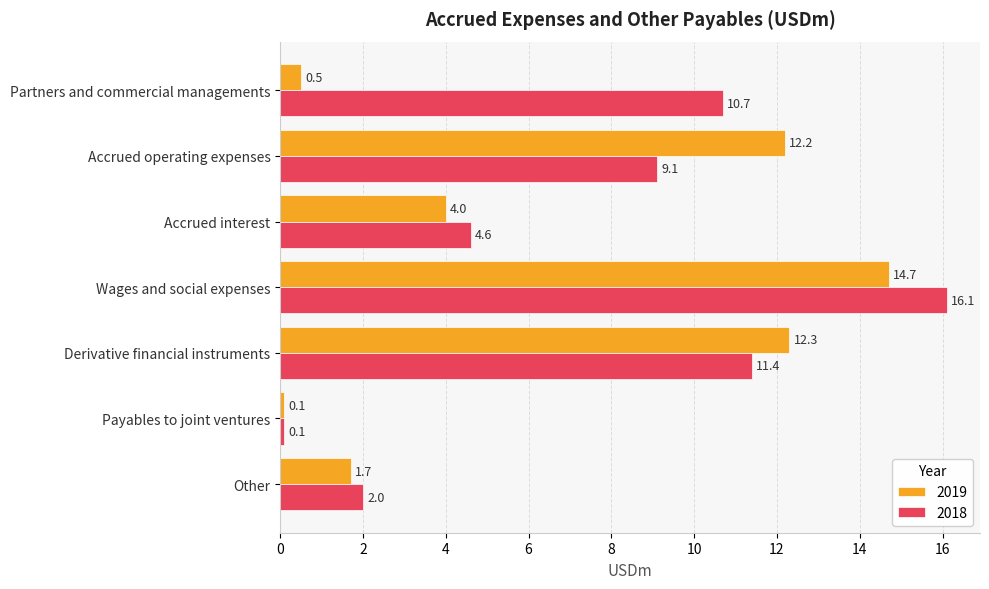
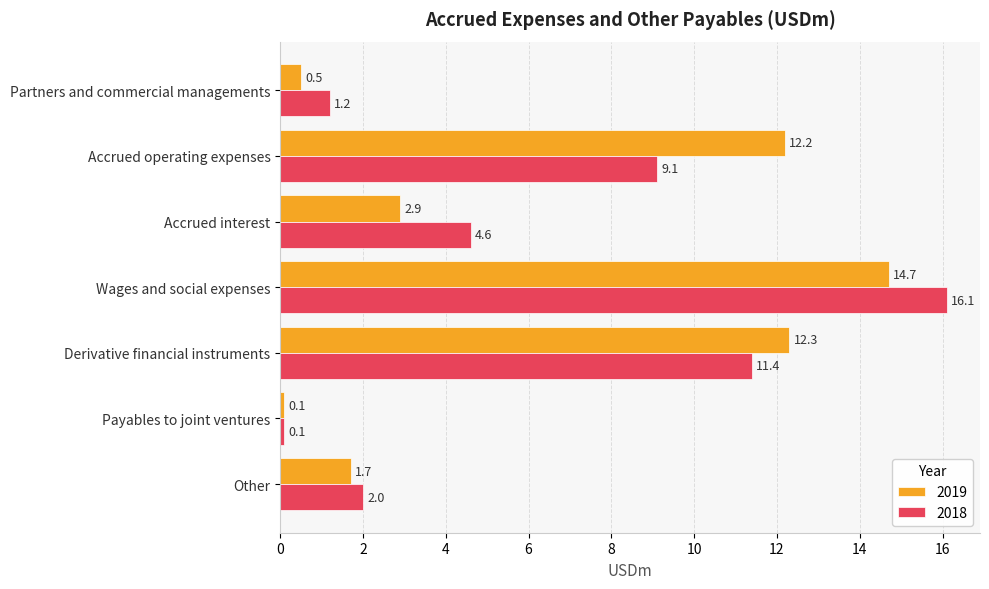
  {
    "2019": {
      "Partners and commercial managements": 0.5,
      "Accrued operating expenses": 12.2,
-     "Accrued interest": 4.0,
+     "Accrued interest": 2.9,
      "Wages and social expenses": 14.7,
      "Derivative financial instruments": 12.3,
      "Payables to joint ventures": 0.1,
      "Other": 1.7
    },
    "2018": {
-     "Partners and commercial managements": 10.7,
+     "Partners and commercial managements": 1.2,
      "Accrued operating expenses": 9.1,
      "Accrued interest": 4.6,
      "Wages and social expenses": 16.1,
      "Derivative financial instruments": 11.4,
      "Payables to joint ventures": 0.1,
      "Other": 2.0
    }
  }
